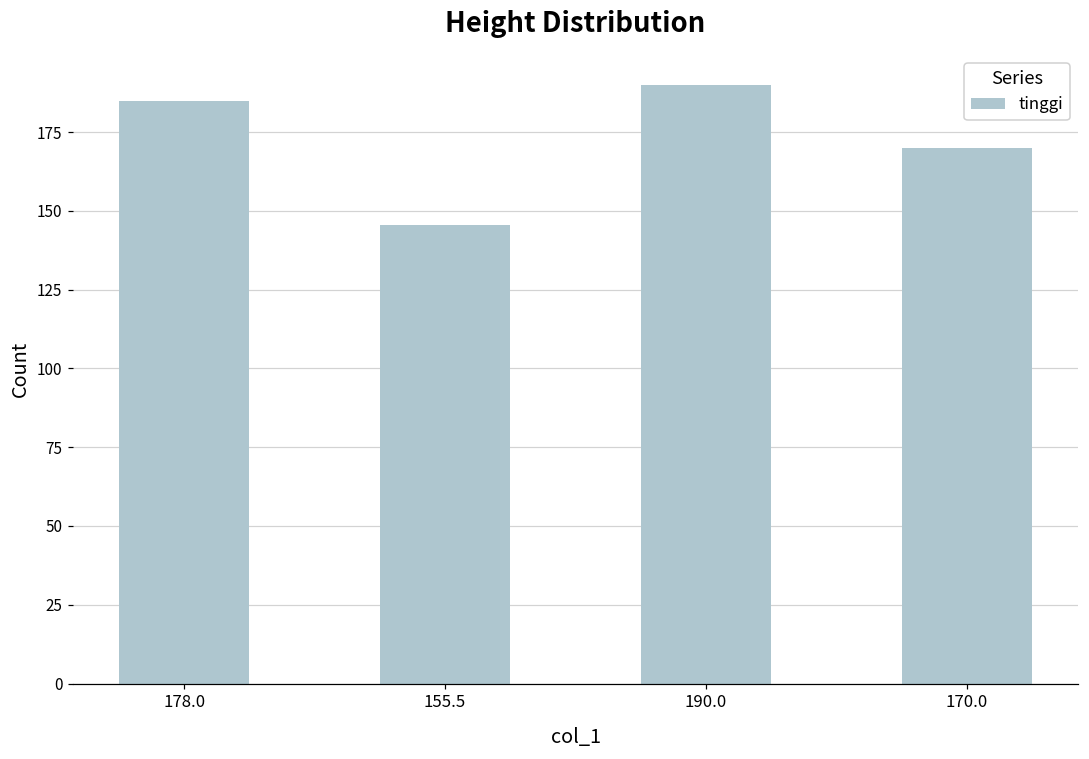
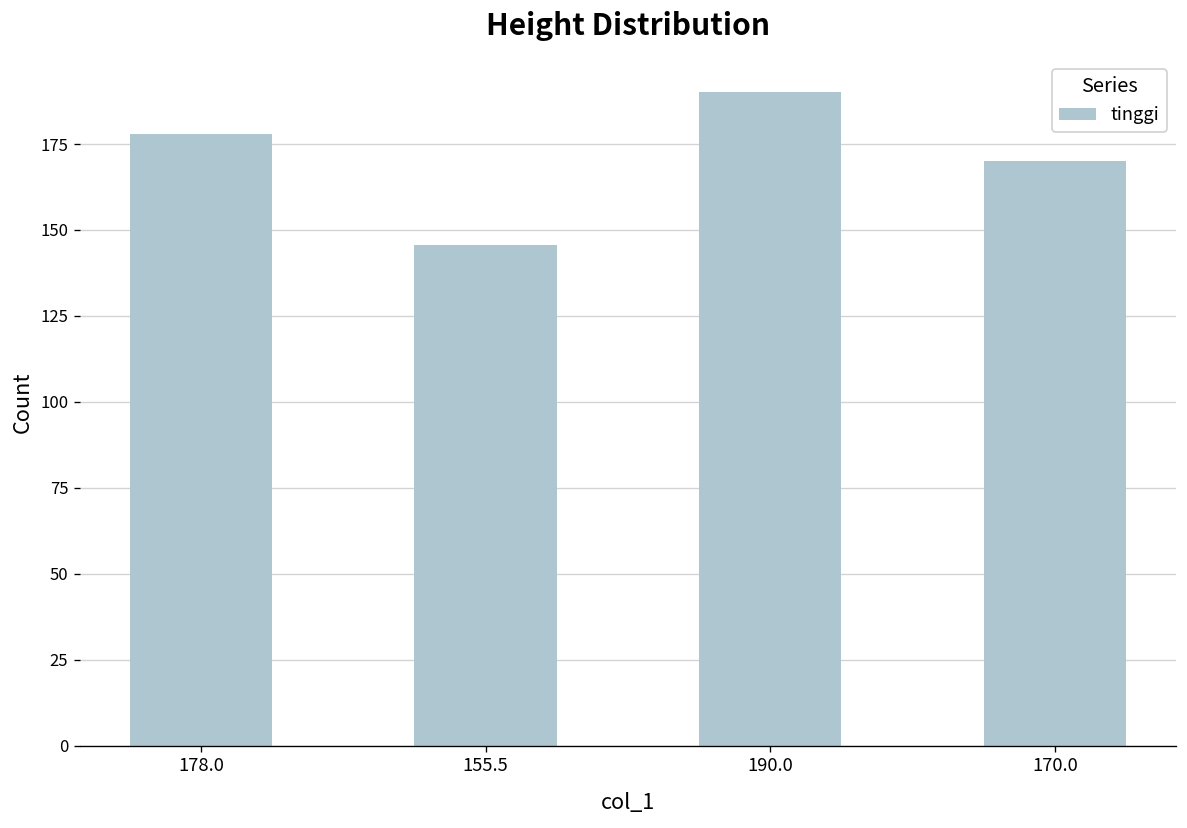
  {
-   "178.0": 185,
+   "178.0": 178,
    "155.5": 146,
    "190.0": 190,
    "170.0": 170
  }
